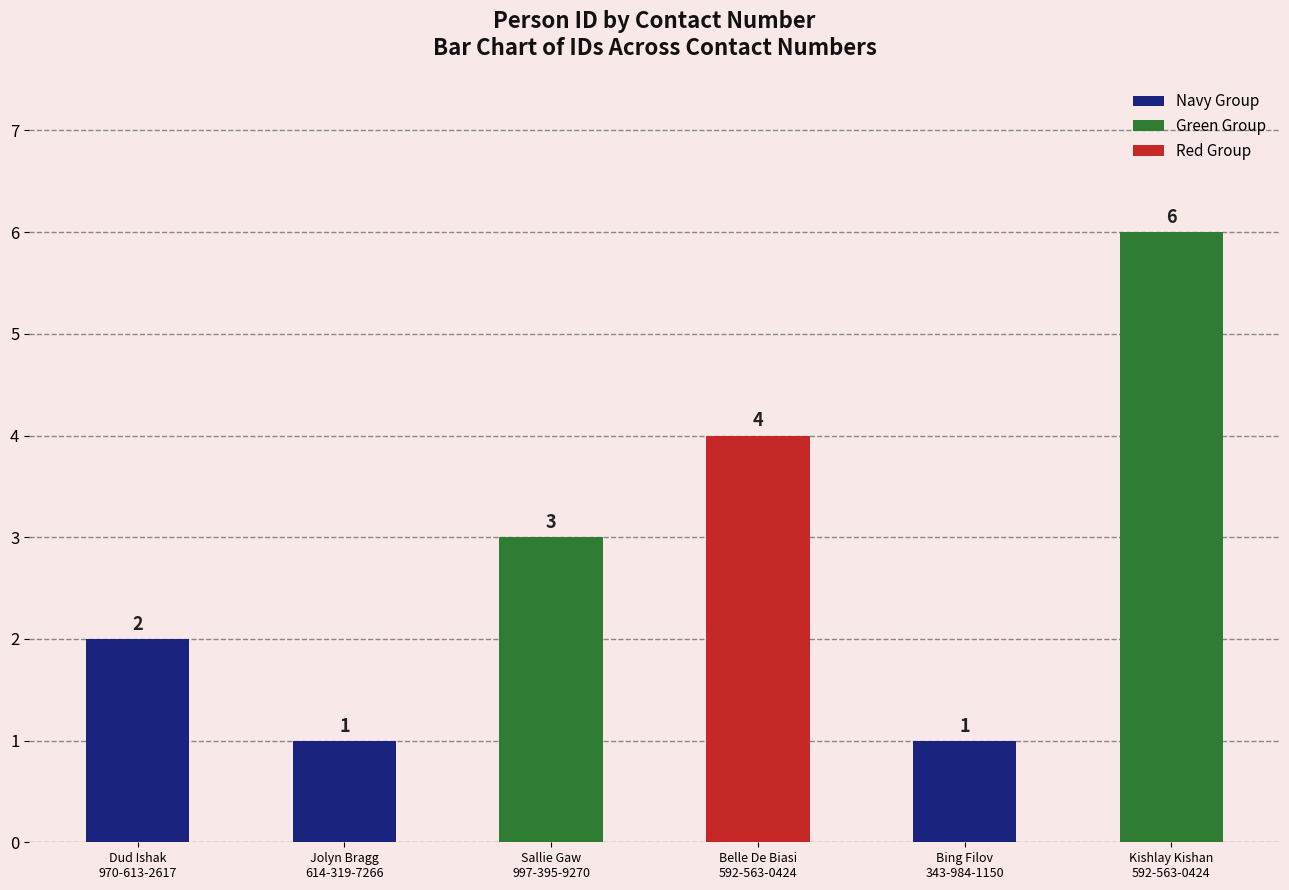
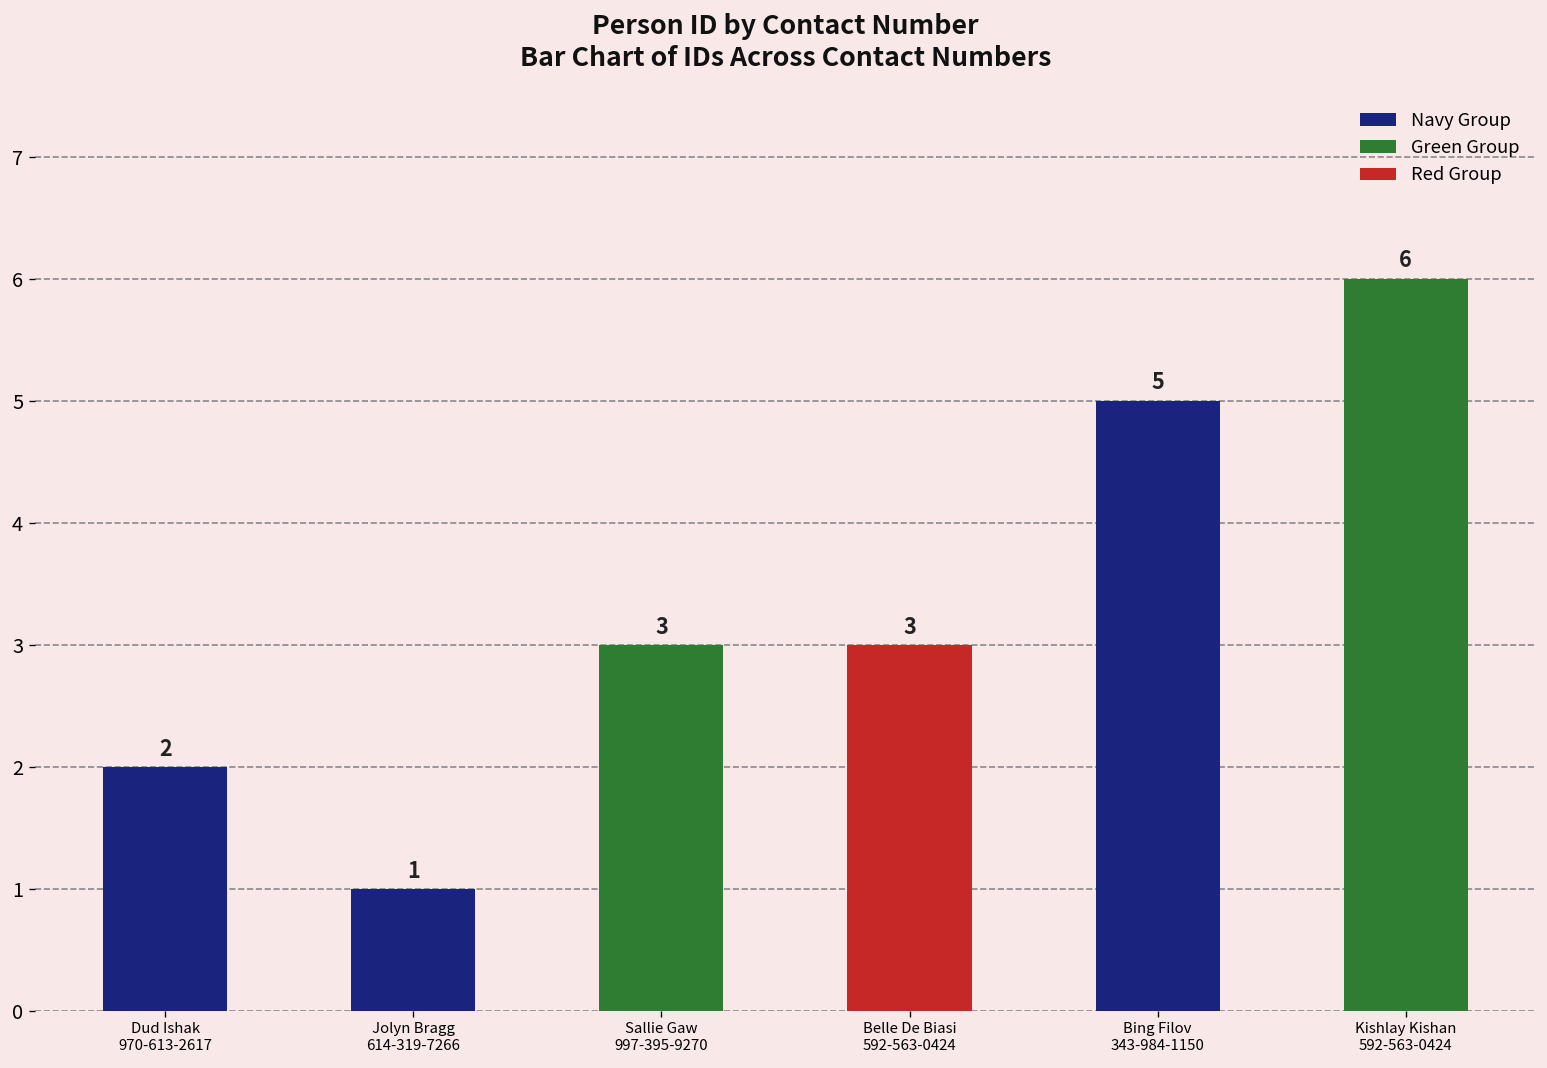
  {
    "Dud Ishak 970-613-2617": 2,
    "Jolyn Bragg 614-319-7266": 1,
    "Sallie Gaw 997-395-9270": 3,
-   "Belle De Biasi 592-563-0424": 4,
-   "Bing Filov 343-984-1150": 1,
+   "Belle De Biasi 592-563-0424": 3,
+   "Bing Filov 343-984-1150": 5,
    "Kishlay Kishan 592-563-0424": 6
  }
